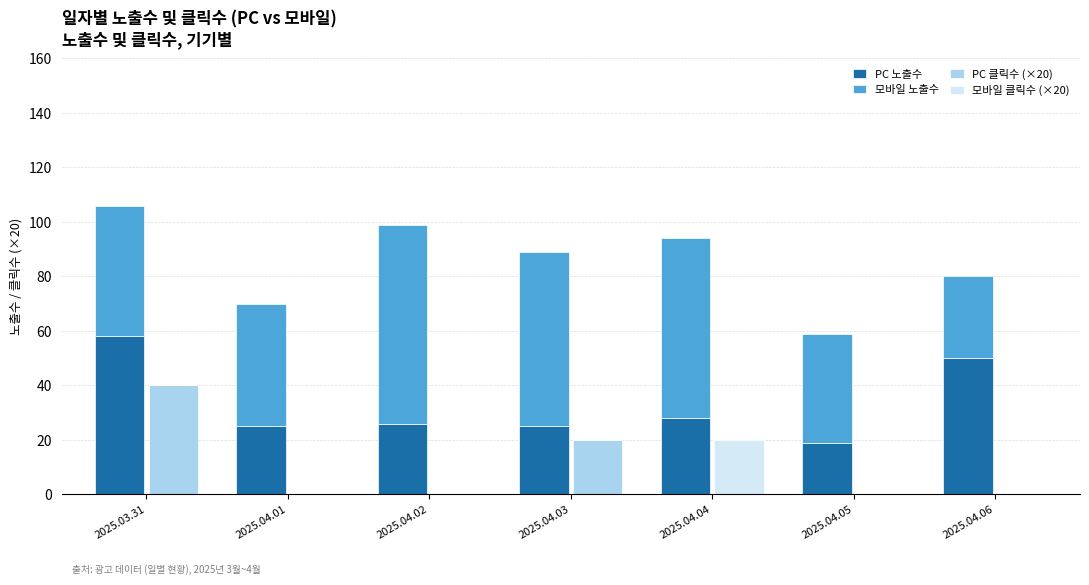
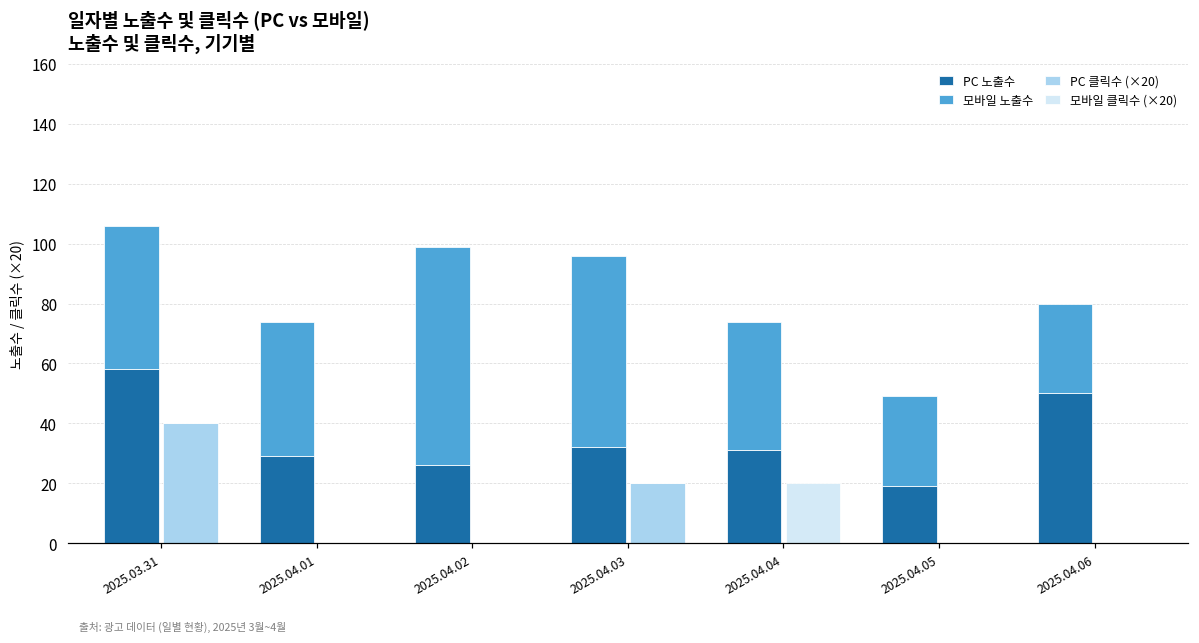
  {
    "PC 노출수": {
      "2025.03.31": 58,
-     "2025.04.01": 25,
+     "2025.04.01": 29,
      "2025.04.02": 26,
-     "2025.04.03": 25,
-     "2025.04.04": 28,
+     "2025.04.03": 32,
+     "2025.04.04": 31,
      "2025.04.05": 19,
      "2025.04.06": 50
    },
    "모바일 노출수": {
      "2025.03.31": 48,
      "2025.04.01": 45,
      "2025.04.02": 73,
      "2025.04.03": 64,
-     "2025.04.04": 66,
-     "2025.04.05": 40,
+     "2025.04.04": 43,
+     "2025.04.05": 30,
      "2025.04.06": 30
    }
  }
